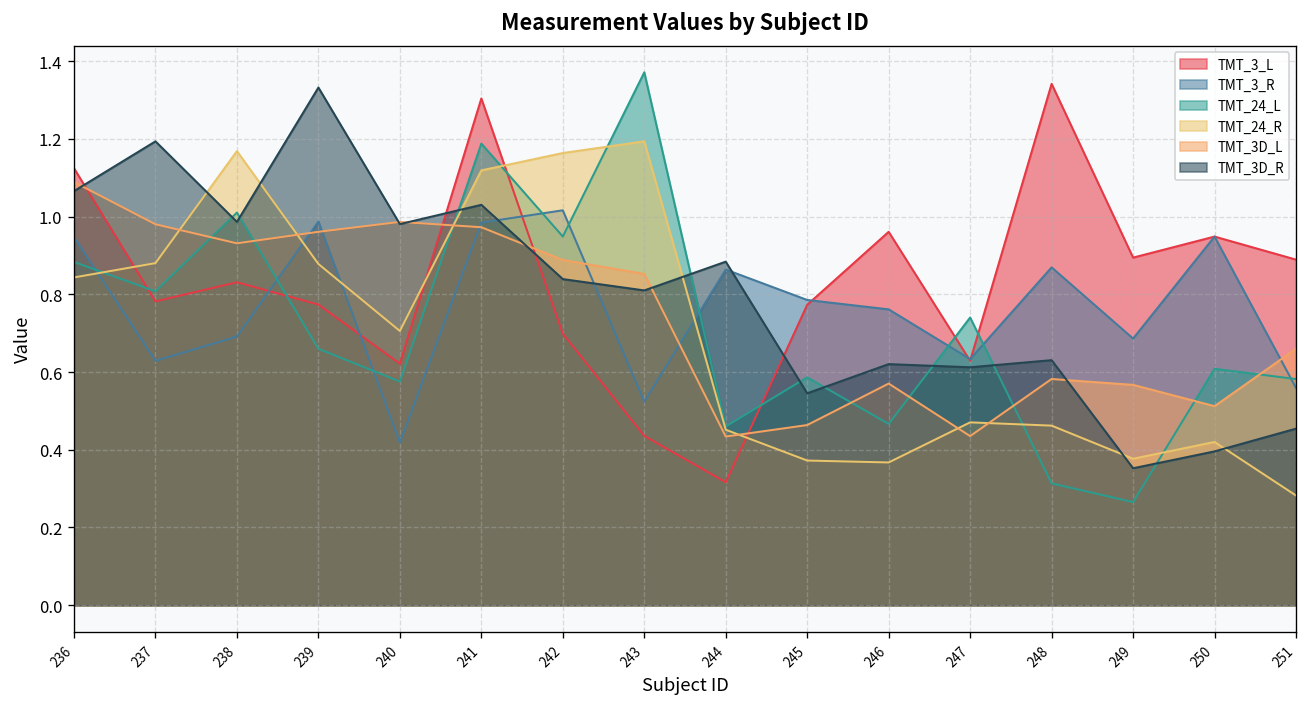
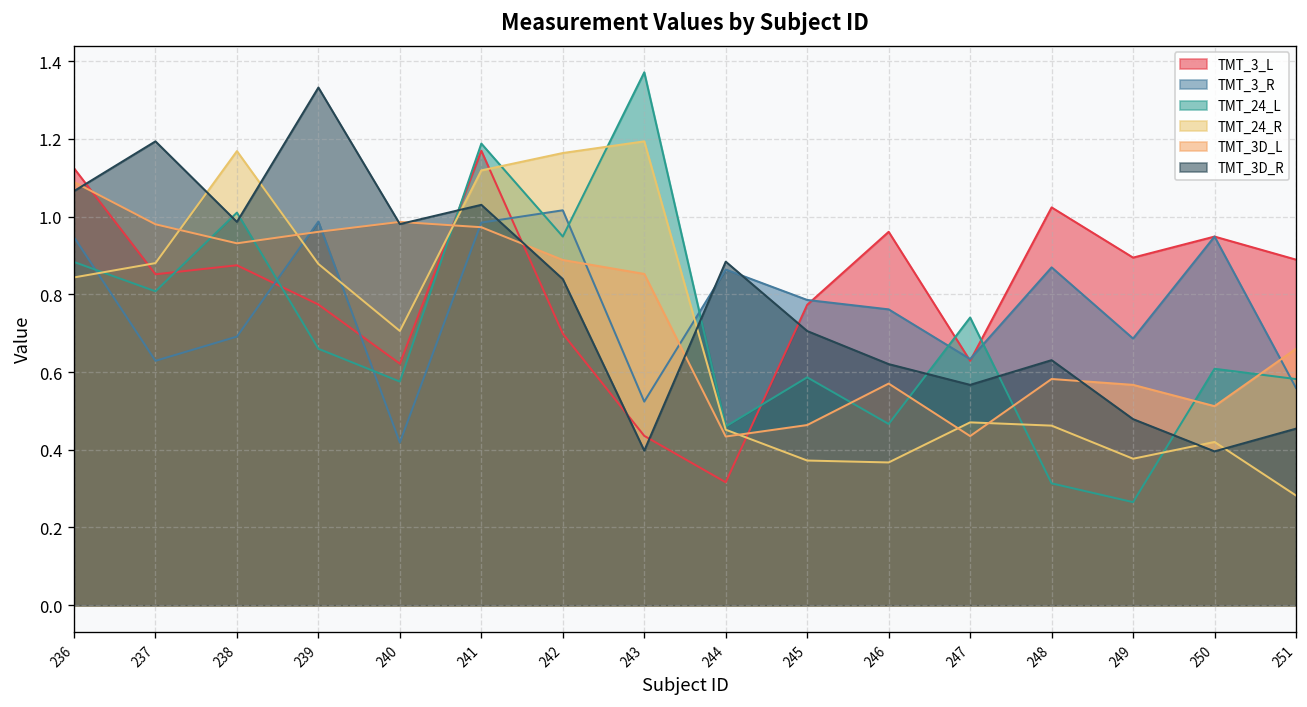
  {
    "TMT_3_L": {
      "236": 1.12,
-     "237": 0.78,
-     "238": 0.83,
+     "237": 0.85,
+     "238": 0.87,
      "239": 0.77,
      "240": 0.62,
-     "241": 1.30,
+     "241": 1.17,
      "242": 0.70,
      "243": 0.44,
      "244": 0.32,
      "245": 0.77,
      "246": 0.96,
-     "248": 1.34,
+     "248": 1.02,
      "249": 0.89,
      "251": 0.89
    },
    "TMT_3D_R": {
      "236": 1.07,
      "237": 1.19,
      "238": 0.99,
      "239": 1.33,
      "241": 1.03,
      "242": 0.84,
-     "243": 0.81,
+     "243": 0.40,
      "244": 0.88,
-     "245": 0.55,
+     "245": 0.71,
      "246": 0.62,
-     "247": 0.61,
+     "247": 0.57,
      "248": 0.63,
-     "249": 0.35,
+     "249": 0.48,
      "250": 0.40,
      "251": 0.45
    }
  }
